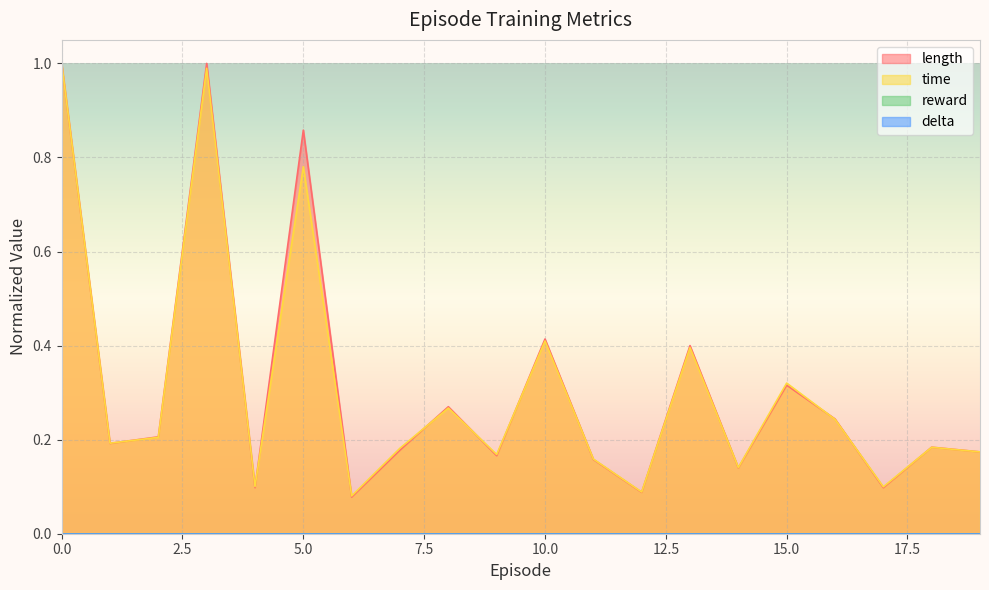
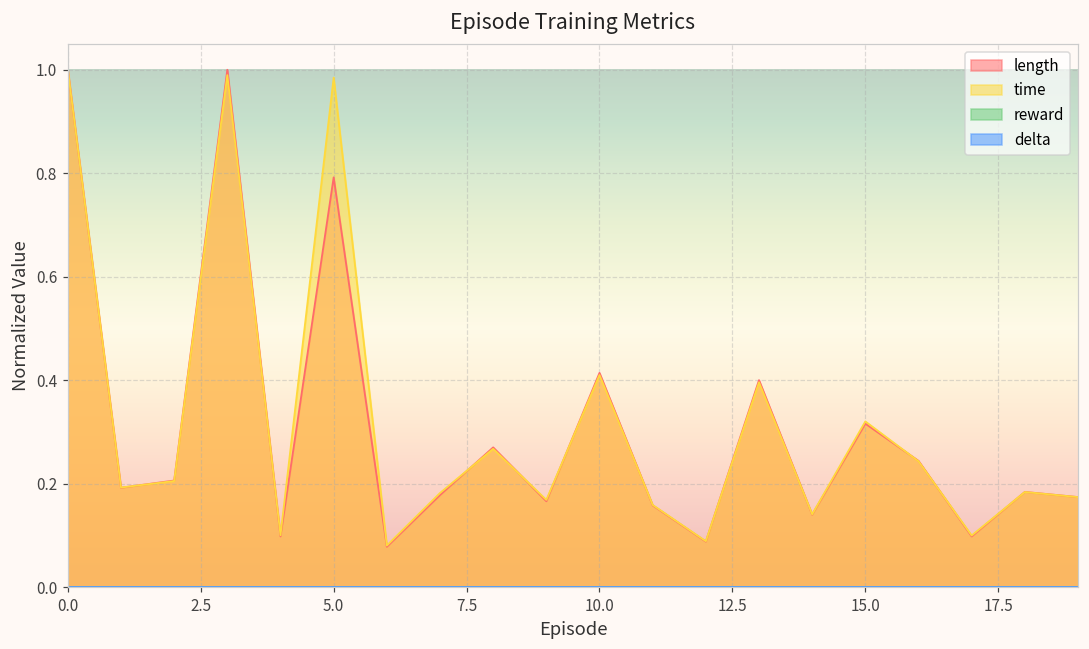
  {
    "length": {
-     "5.0": 0.86
+     "5.0": 0.79
    },
    "time": {
-     "5.0": 0.78
+     "5.0": 0.98
    },
    "delta": {
      "0.0": 0.00,
      "5.0": 0.00,
      "10.0": 0.00,
      "15.0": 0.00
    }
  }
